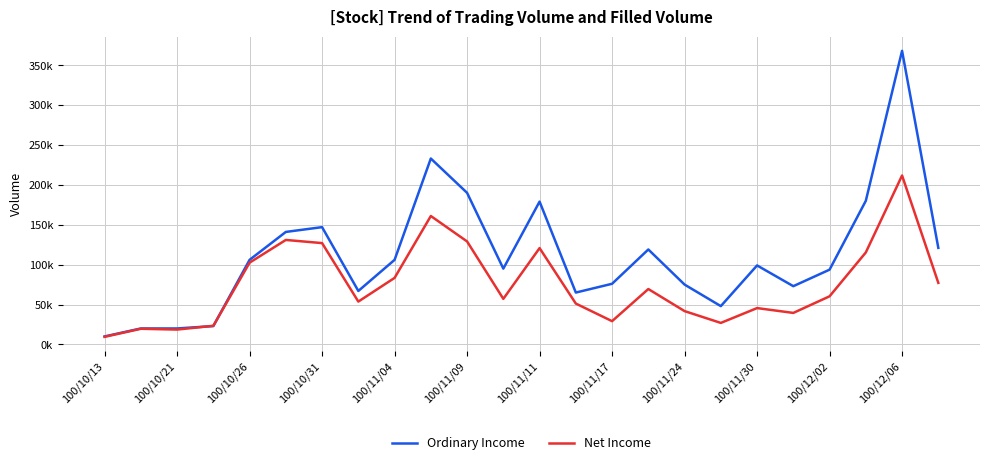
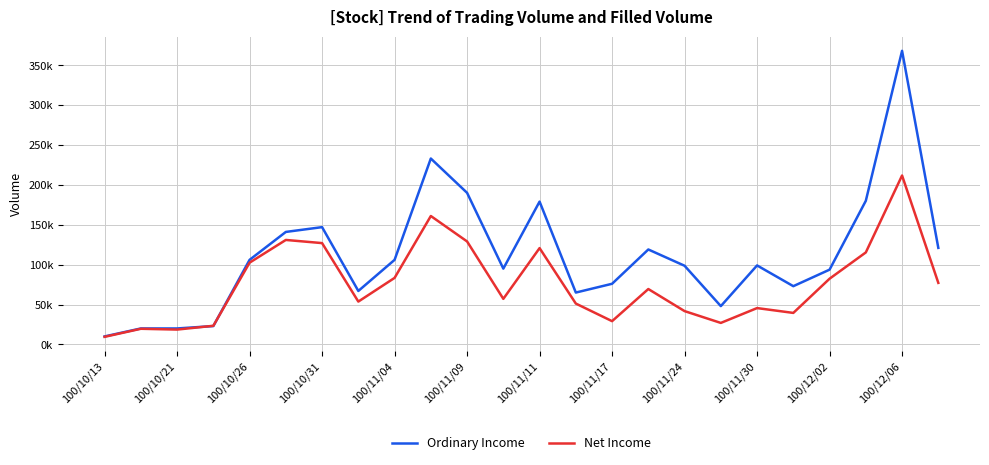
  {
    "Ordinary Income": {
      "100/10/26": 110000,
      "100/10/31": 150000,
      "100/11/04": 110000,
      "100/11/09": 190000,
      "100/11/11": 180000,
      "100/11/17": 80000,
-     "100/11/24": 80000,
+     "100/11/24": 100000,
      "100/11/30": 100000,
      "100/12/02": 90000,
      "100/12/06": 370000
    },
    "Net Income": {
      "100/10/26": 100000,
      "100/10/31": 130000,
      "100/11/04": 80000,
      "100/11/09": 130000,
      "100/11/11": 120000,
      "100/11/17": 30000,
      "100/11/24": 40000,
      "100/11/30": 50000,
-     "100/12/02": 60000,
+     "100/12/02": 80000,
      "100/12/06": 210000
    }
  }
